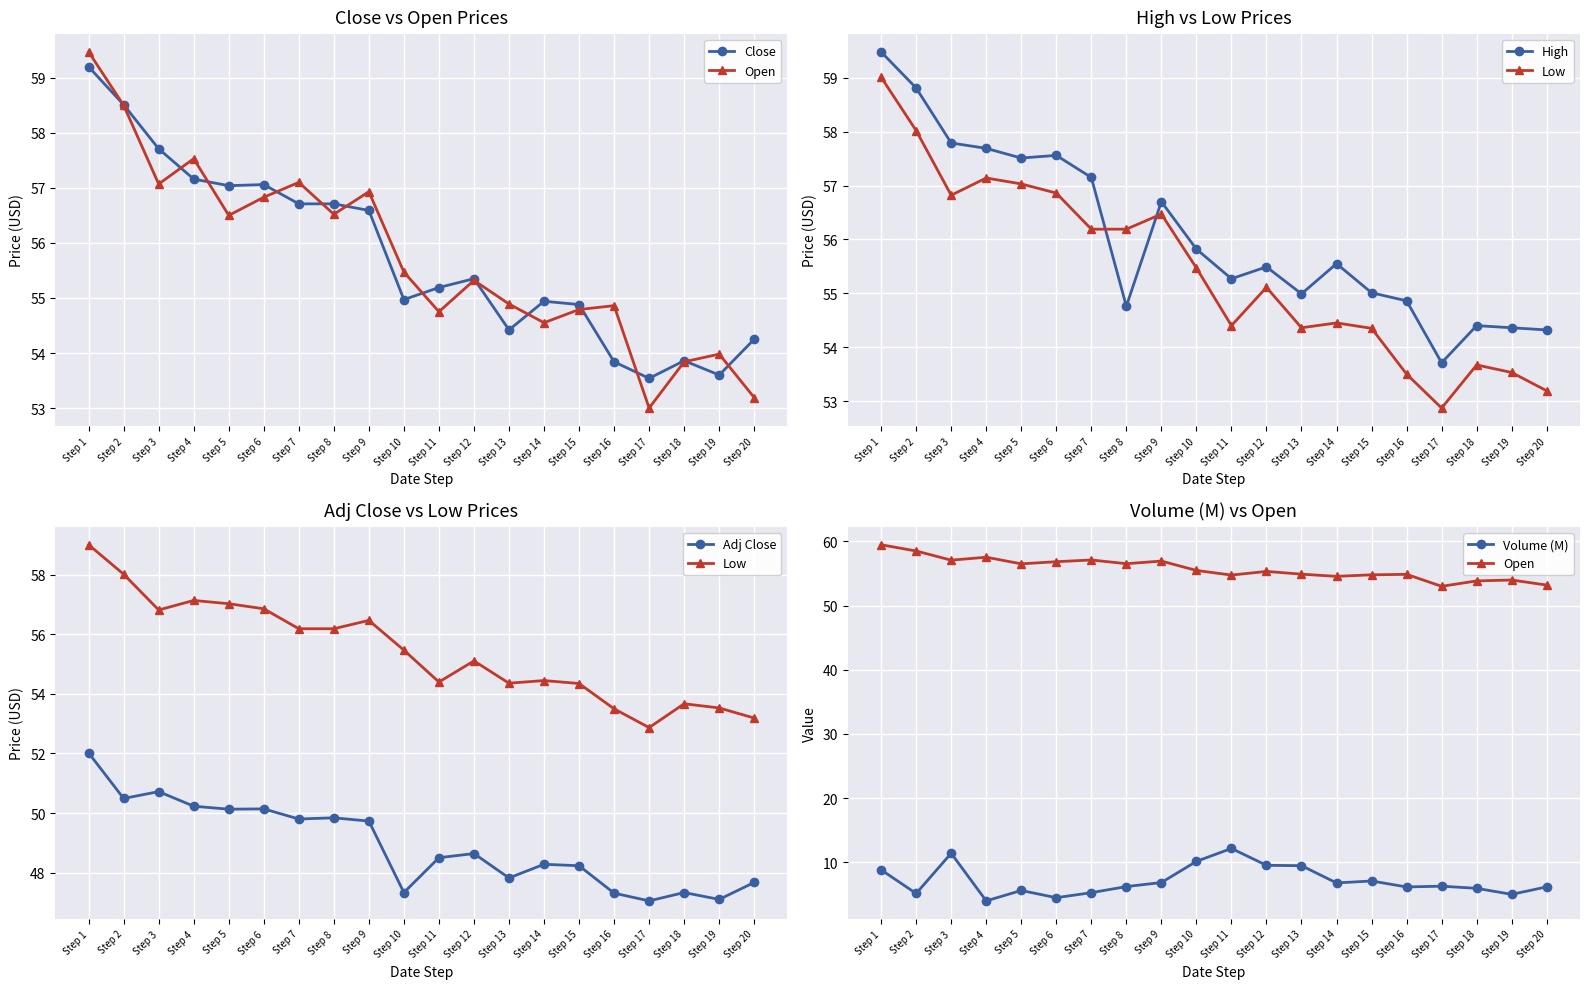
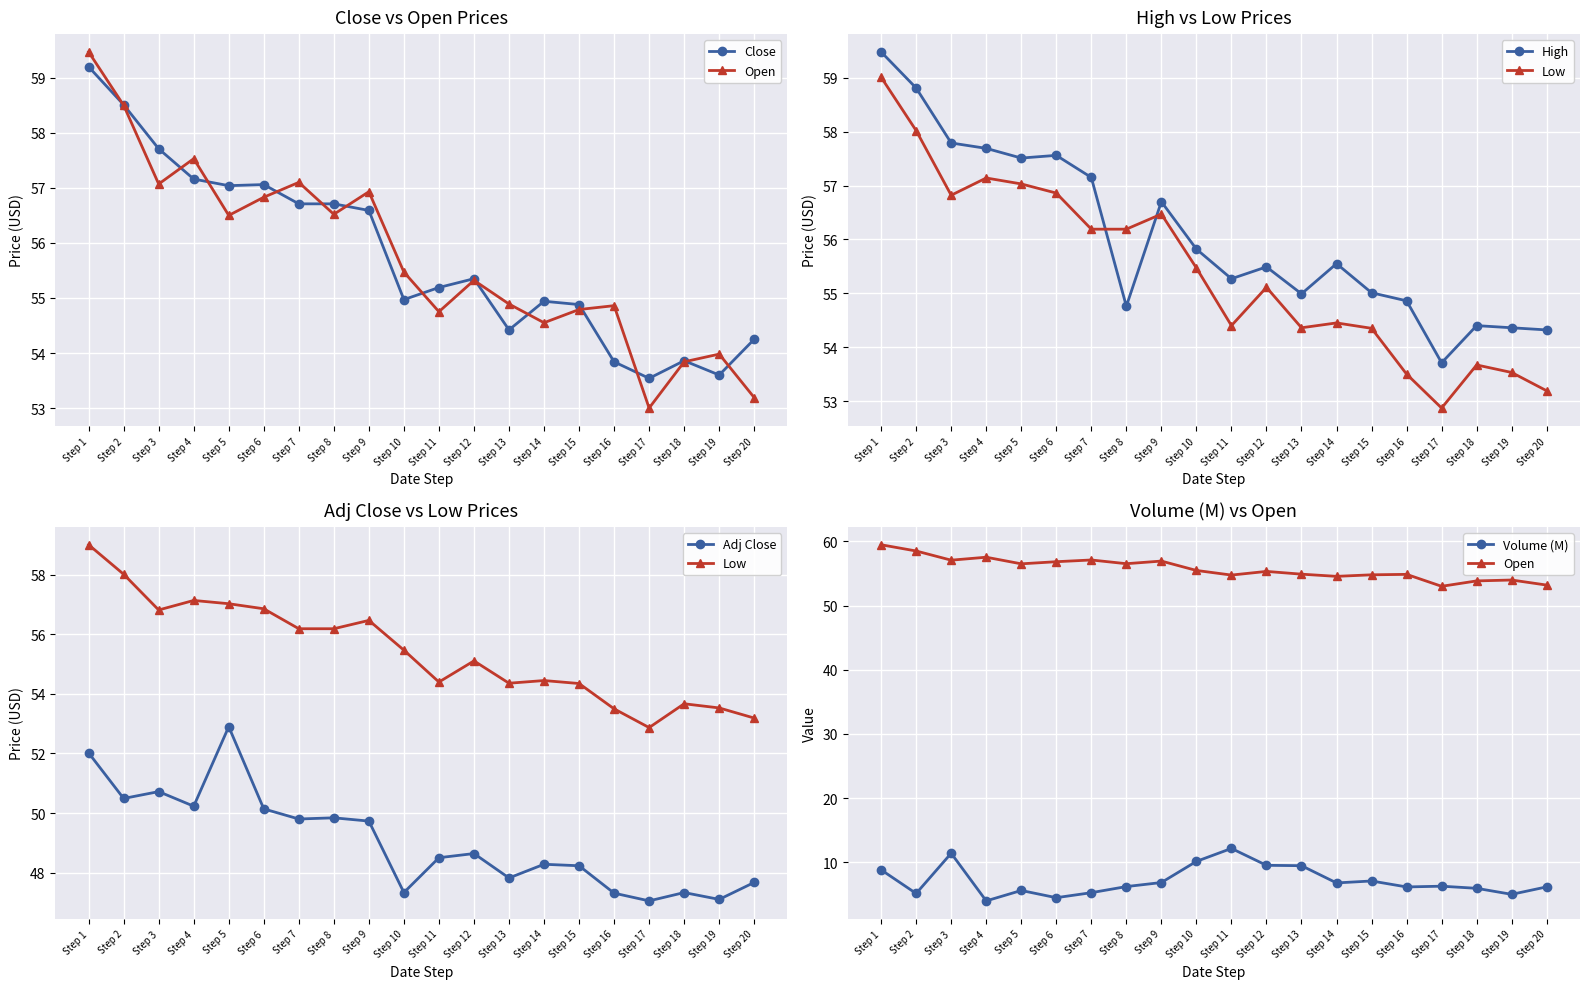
  {
    "Close vs Open Prices": {
      "Close": {
        "Step 1": 59.2,
        "Step 3": 57.7,
        "Step 4": 57.2,
        "Step 5": 57.0,
        "Step 6": 57.1,
        "Step 7": 56.7,
        "Step 8": 56.7,
        "Step 9": 56.6,
        "Step 10": 55.0,
        "Step 11": 55.2,
        "Step 13": 54.4,
        "Step 14": 54.9,
        "Step 15": 54.9,
        "Step 16": 53.8,
        "Step 17": 53.5,
        "Step 19": 53.6,
        "Step 20": 54.3
      },
      "Open": {
        "Step 1": 59.5,
        "Step 3": 57.1,
        "Step 4": 57.5,
        "Step 5": 56.5,
        "Step 6": 56.8,
        "Step 7": 57.1,
        "Step 8": 56.5,
        "Step 9": 56.9,
        "Step 10": 55.5,
        "Step 11": 54.8,
        "Step 13": 54.9,
        "Step 14": 54.6,
        "Step 15": 54.8,
        "Step 16": 54.9,
        "Step 17": 53.0,
        "Step 19": 54.0,
        "Step 20": 53.2
      }
    },
    "High vs Low Prices": {
      "High": {
        "Step 1": 59.5,
        "Step 2": 58.8,
        "Step 3": 57.8,
        "Step 4": 57.7,
        "Step 5": 57.5,
        "Step 6": 57.6,
        "Step 7": 57.2,
        "Step 8": 54.8,
        "Step 9": 56.7,
        "Step 10": 55.8,
        "Step 11": 55.3,
        "Step 12": 55.5,
        "Step 13": 55.0,
        "Step 14": 55.6,
        "Step 15": 55.0,
        "Step 16": 54.9,
        "Step 17": 53.7,
        "Step 18": 54.4,
        "Step 19": 54.4,
        "Step 20": 54.3
      },
      "Low": {
        "Step 1": 59.0,
        "Step 2": 58.0,
        "Step 3": 56.8,
        "Step 4": 57.1,
        "Step 5": 57.0,
        "Step 6": 56.9,
        "Step 7": 56.2,
        "Step 8": 56.2,
        "Step 9": 56.5,
        "Step 10": 55.5,
        "Step 11": 54.4,
        "Step 12": 55.1,
        "Step 13": 54.4,
        "Step 14": 54.5,
        "Step 15": 54.4,
        "Step 16": 53.5,
        "Step 17": 52.9,
        "Step 18": 53.7,
        "Step 19": 53.5,
        "Step 20": 53.2
      }
    },
    "Adj Close vs Low Prices": {
      "Adj Close": {
        "Step 1": 52.0,
        "Step 2": 50.5,
        "Step 3": 50.7,
        "Step 4": 50.2,
-       "Step 5": 50.1,
+       "Step 5": 52.9,
        "Step 6": 50.1,
        "Step 7": 49.8,
        "Step 8": 49.8,
        "Step 9": 49.7,
        "Step 10": 47.3,
        "Step 11": 48.5,
        "Step 12": 48.6,
        "Step 13": 47.8,
        "Step 14": 48.3,
        "Step 15": 48.2,
        "Step 16": 47.3,
        "Step 17": 47.1,
        "Step 18": 47.3,
        "Step 19": 47.1,
        "Step 20": 47.7
      },
      "Low": {
        "Step 1": 59.0,
        "Step 2": 58.0,
        "Step 3": 56.8,
        "Step 4": 57.1,
        "Step 5": 57.0,
        "Step 6": 56.9,
        "Step 7": 56.2,
        "Step 8": 56.2,
        "Step 9": 56.5,
        "Step 10": 55.5,
        "Step 11": 54.4,
        "Step 12": 55.1,
        "Step 13": 54.4,
        "Step 14": 54.5,
        "Step 15": 54.4,
        "Step 16": 53.5,
        "Step 17": 52.9,
        "Step 18": 53.7,
        "Step 19": 53.5,
        "Step 20": 53.2
      }
    },
    "Volume (M) vs Open": {
      "Volume (M)": {
        "Step 1": 9,
        "Step 2": 5,
        "Step 3": 11,
        "Step 4": 4,
        "Step 5": 6,
        "Step 6": 5,
        "Step 7": 5,
        "Step 8": 6,
        "Step 9": 7,
        "Step 10": 10,
        "Step 11": 12,
        "Step 12": 10,
        "Step 13": 9,
        "Step 14": 7,
        "Step 15": 7,
        "Step 16": 6,
        "Step 17": 6,
        "Step 18": 6,
        "Step 19": 5,
        "Step 20": 6
      },
      "Open": {
        "Step 1": 59,
        "Step 2": 59,
        "Step 3": 57,
        "Step 4": 58,
        "Step 5": 57,
        "Step 6": 57,
        "Step 7": 57,
        "Step 8": 57,
        "Step 9": 57,
        "Step 10": 55,
        "Step 11": 55,
        "Step 12": 55,
        "Step 13": 55,
        "Step 14": 55,
        "Step 15": 55,
        "Step 16": 55,
        "Step 17": 53,
        "Step 18": 54,
        "Step 19": 54,
        "Step 20": 53
      }
    }
  }
